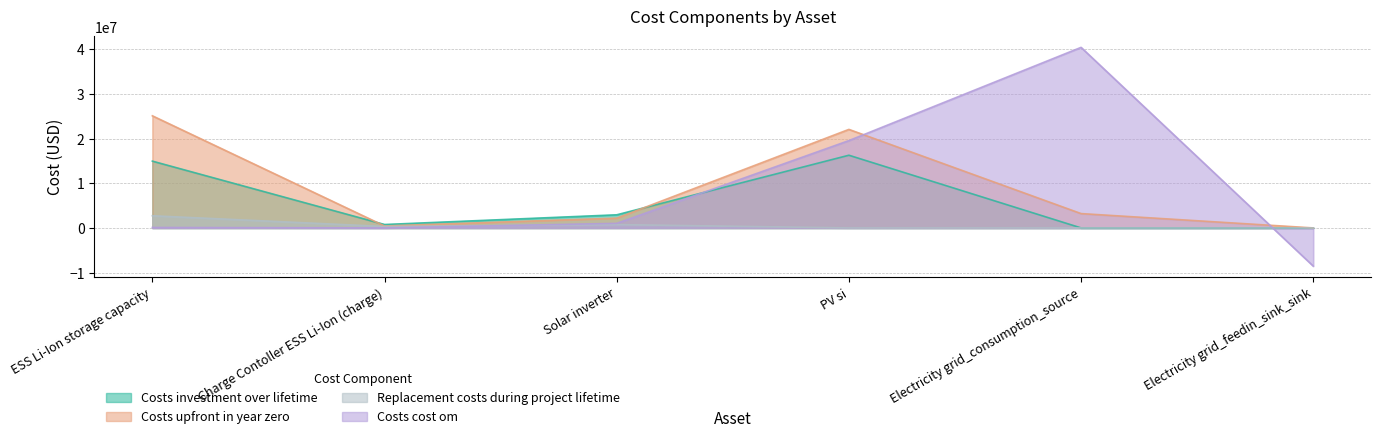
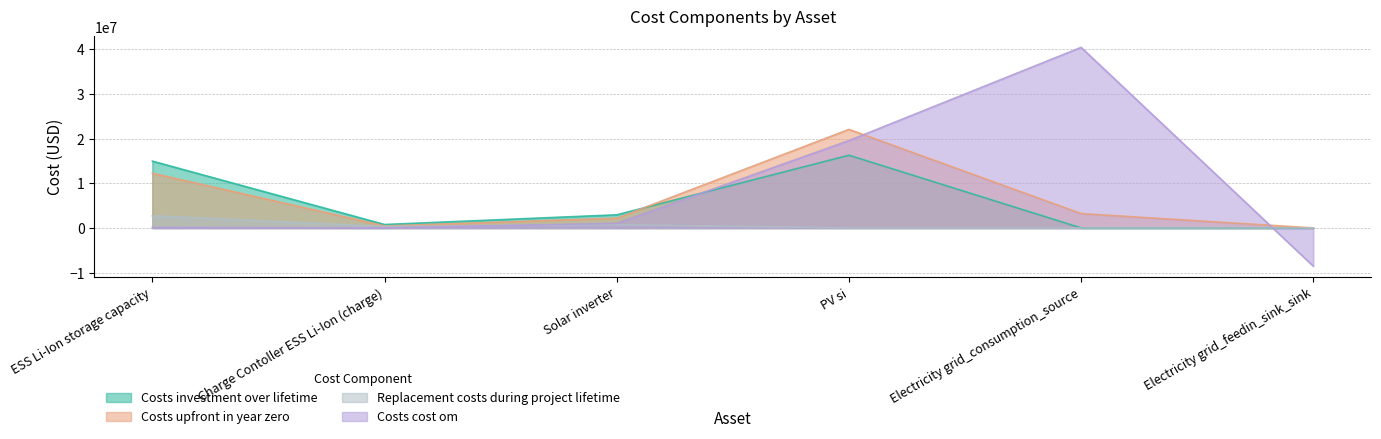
  {
    "Costs investment over lifetime": {
      "ESS Li-Ion storage capacity": 15000000,
      "Solar inverter": 3000000,
      "PV si": 16000000
    },
    "Costs upfront in year zero": {
-     "ESS Li-Ion storage capacity": 25000000,
+     "ESS Li-Ion storage capacity": 12000000,
      "Solar inverter": 2000000,
      "PV si": 22000000,
      "Electricity grid_consumption_source": 3000000
    }
  }
